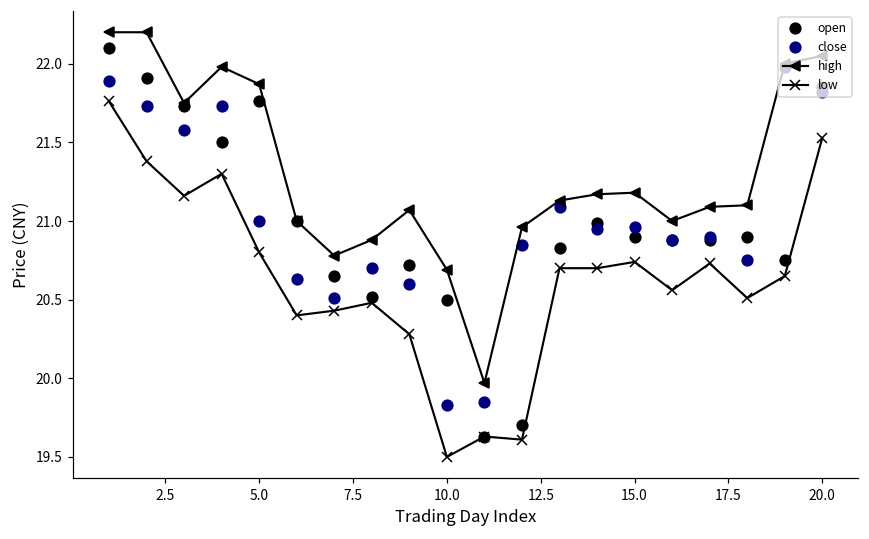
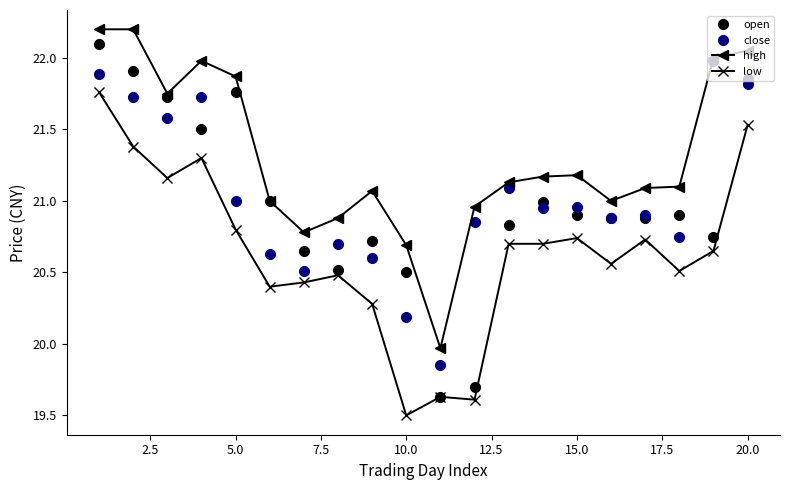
  {
    "close": {
      "5.0": 21.00,
-     "10.0": 19.83,
+     "10.0": 20.19,
      "15.0": 20.96,
      "20.0": 21.82
    }
  }
